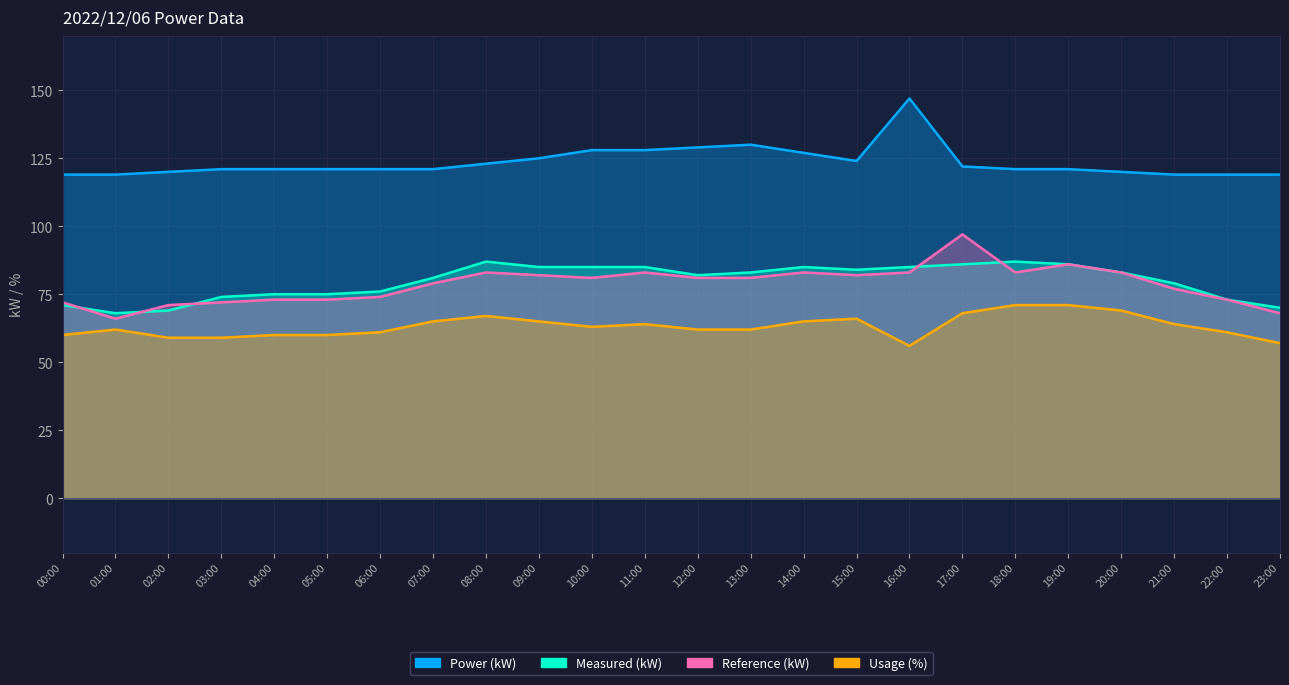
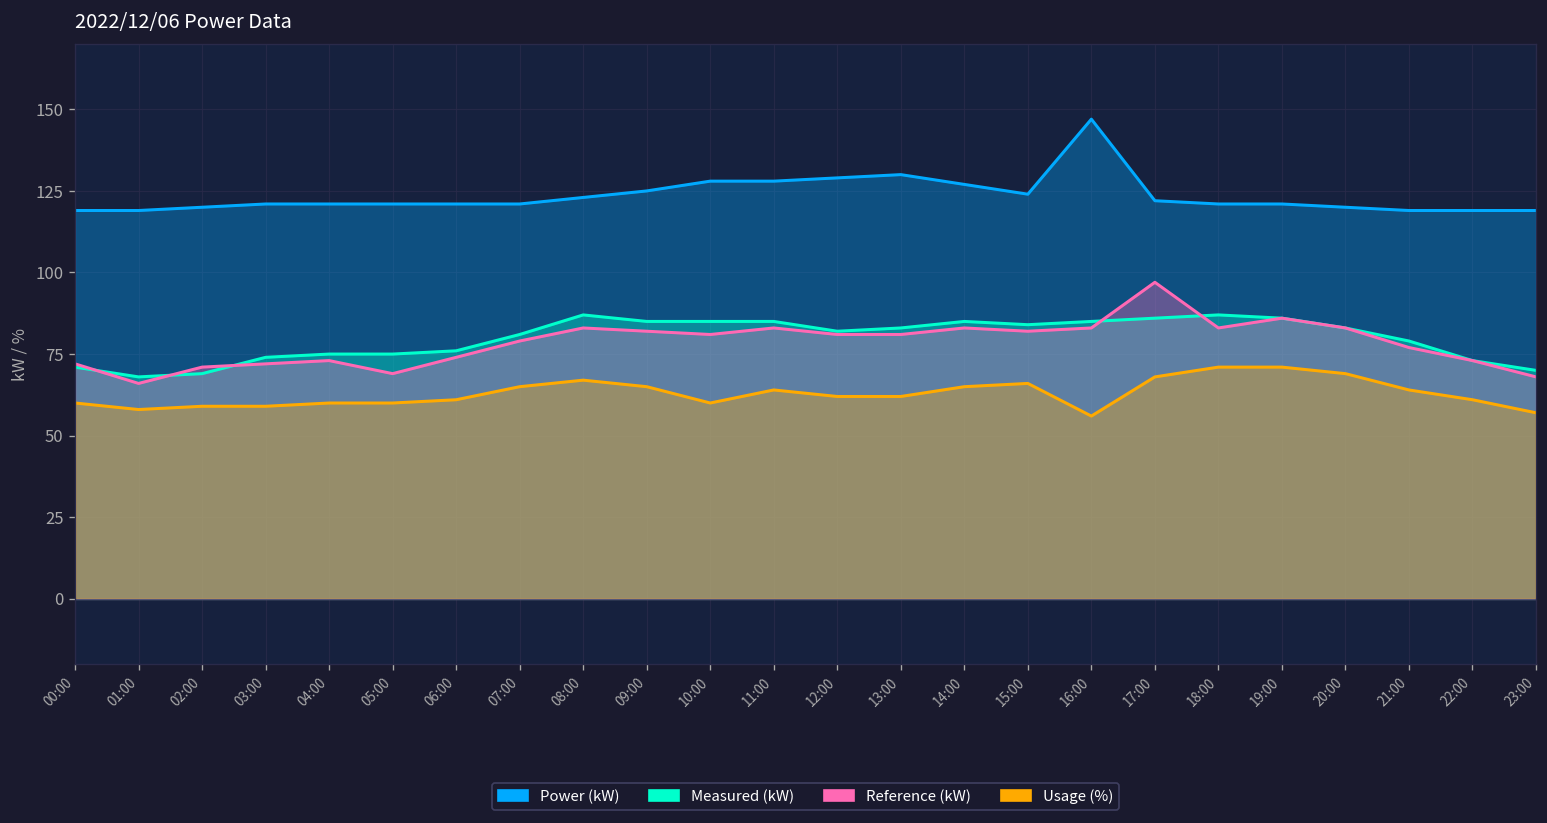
  {
    "Reference (kW)": {
      "00:00": 72,
      "01:00": 66,
      "02:00": 71,
      "03:00": 72,
      "04:00": 73,
-     "05:00": 73,
+     "05:00": 69,
      "06:00": 74,
      "07:00": 79,
      "08:00": 83,
      "09:00": 82,
      "10:00": 81,
      "11:00": 83,
      "12:00": 81,
      "13:00": 81,
      "14:00": 83,
      "15:00": 82,
      "16:00": 83,
      "17:00": 97,
      "18:00": 83,
      "21:00": 77,
      "23:00": 68
    },
    "Usage (%)": {
      "00:00": 60,
-     "01:00": 62,
+     "01:00": 58,
      "02:00": 59,
      "03:00": 59,
      "04:00": 60,
      "05:00": 60,
      "06:00": 61,
      "07:00": 65,
      "08:00": 67,
      "09:00": 65,
-     "10:00": 63,
+     "10:00": 60,
      "11:00": 64,
      "12:00": 62,
      "13:00": 62,
      "14:00": 65,
      "15:00": 66,
      "16:00": 56,
      "17:00": 68,
      "18:00": 71,
      "19:00": 71,
      "20:00": 69,
      "21:00": 64,
      "22:00": 61,
      "23:00": 57
    }
  }
